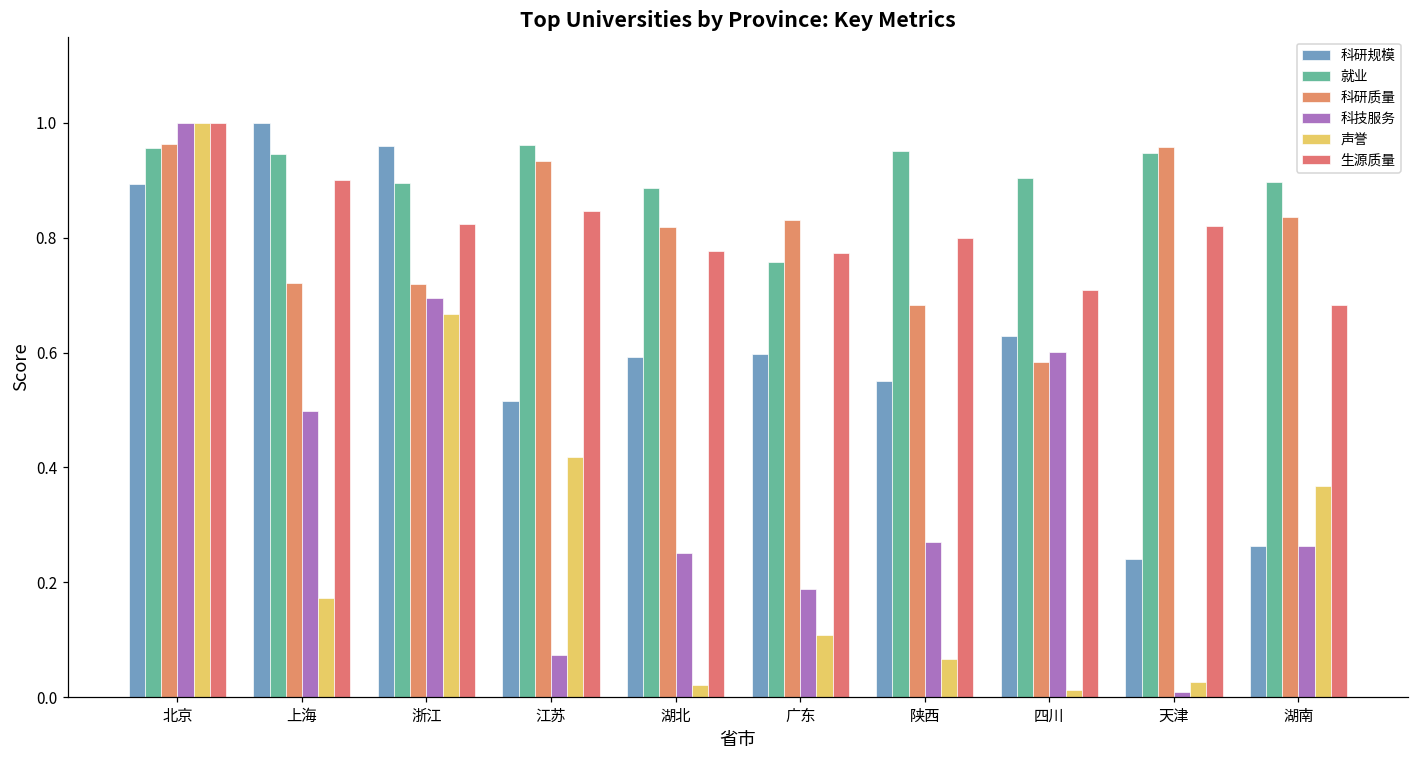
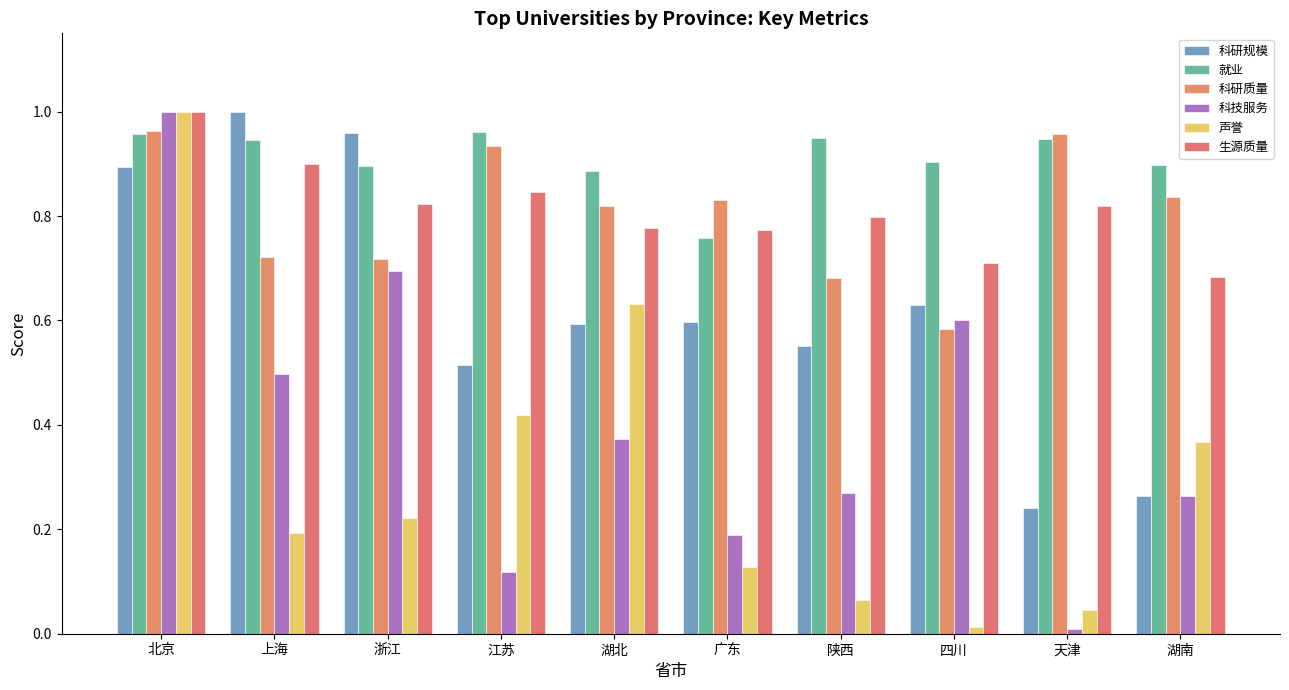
  {
    "科技服务": {
      "北京": 1.00,
      "上海": 0.50,
      "浙江": 0.69,
-     "江苏": 0.07,
-     "湖北": 0.25,
+     "江苏": 0.12,
+     "湖北": 0.37,
      "广东": 0.19,
      "陕西": 0.27,
      "四川": 0.60,
      "天津": 0.01,
      "湖南": 0.26
    },
    "声誉": {
      "北京": 1.00,
-     "上海": 0.17,
-     "浙江": 0.67,
+     "上海": 0.19,
+     "浙江": 0.22,
      "江苏": 0.42,
-     "湖北": 0.02,
-     "广东": 0.11,
+     "湖北": 0.63,
+     "广东": 0.13,
      "陕西": 0.07,
      "四川": 0.01,
-     "天津": 0.03,
+     "天津": 0.05,
      "湖南": 0.37
    }
  }
